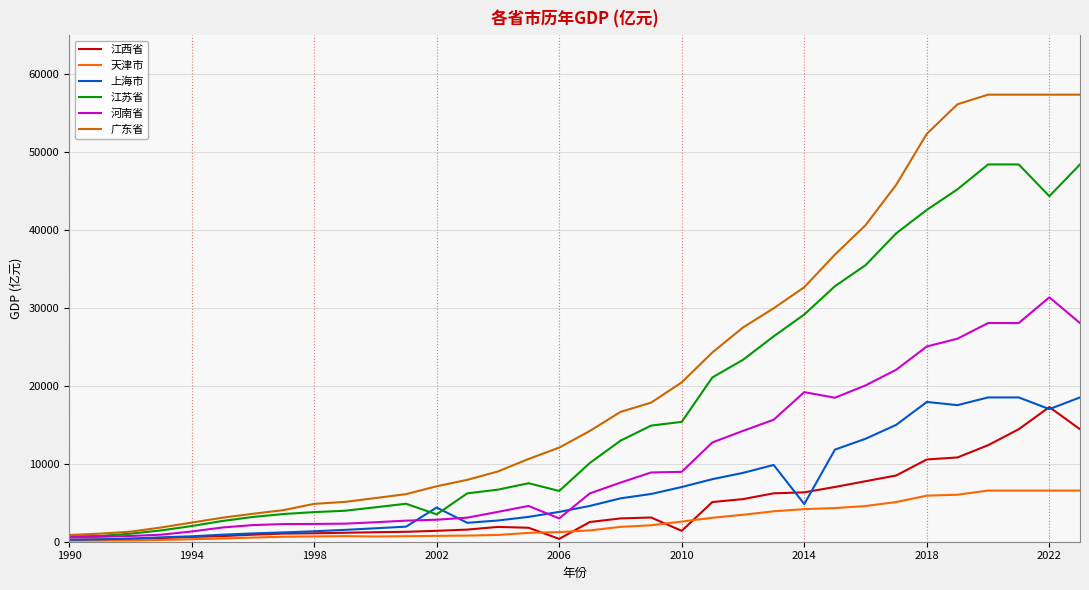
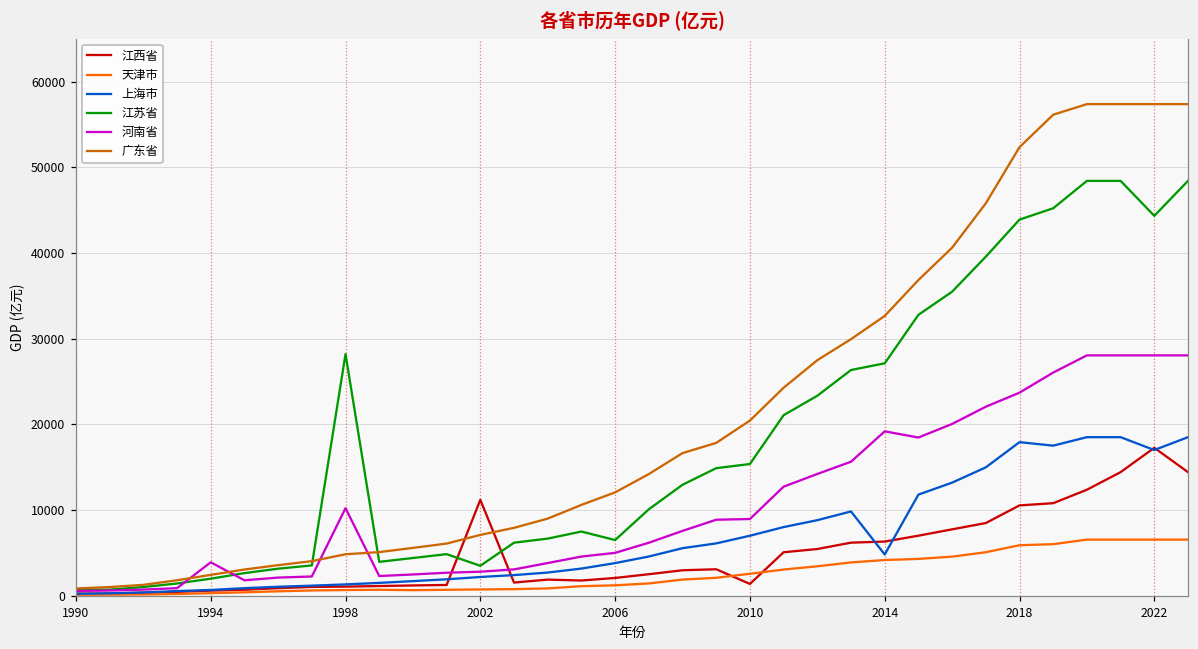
  {
    "江西省": {
-     "2002": 1000,
-     "2006": 0,
+     "2002": 11000,
+     "2006": 2000,
      "2010": 1000,
      "2014": 6000,
      "2018": 11000
    },
    "上海市": {
-     "2002": 4000,
+     "2002": 2000,
      "2006": 4000,
      "2010": 7000,
      "2014": 5000,
      "2018": 18000
    },
    "江苏省": {
      "1994": 2000,
-     "1998": 4000,
+     "1998": 28000,
      "2002": 4000,
      "2006": 7000,
      "2010": 15000,
-     "2014": 29000,
-     "2018": 43000,
+     "2014": 27000,
+     "2018": 44000,
      "2022": 44000
    },
    "河南省": {
-     "1994": 1000,
-     "1998": 2000,
+     "1994": 4000,
+     "1998": 10000,
      "2002": 3000,
-     "2006": 3000,
+     "2006": 5000,
      "2010": 9000,
      "2014": 19000,
-     "2018": 25000,
-     "2022": 31000
+     "2018": 24000,
+     "2022": 28000
    }
  }
